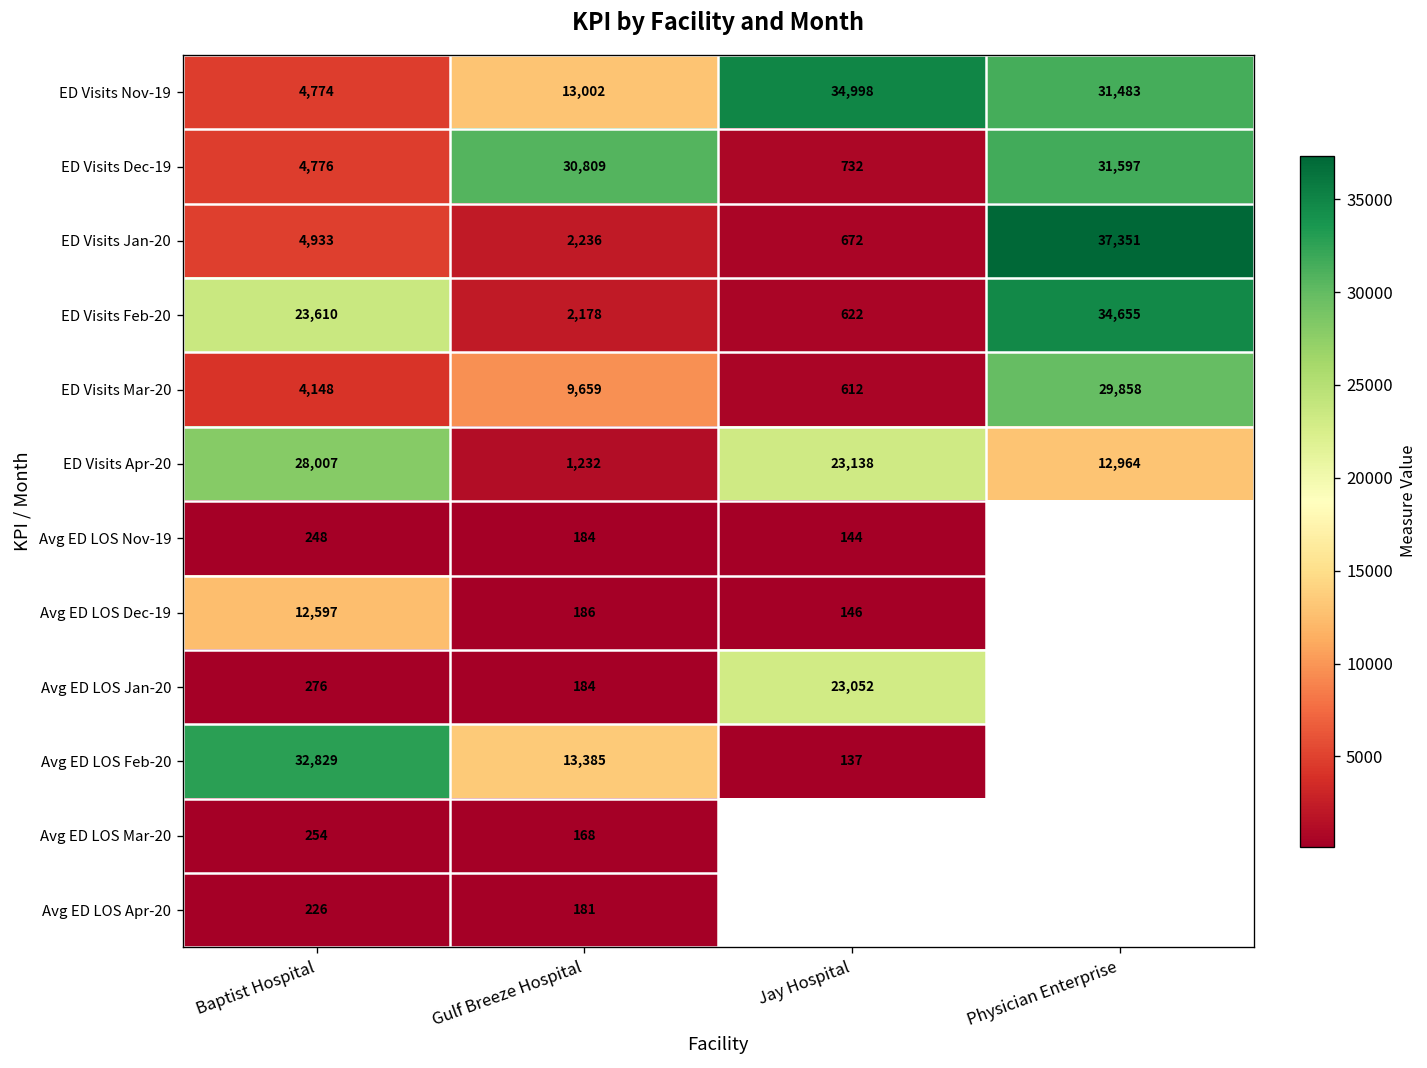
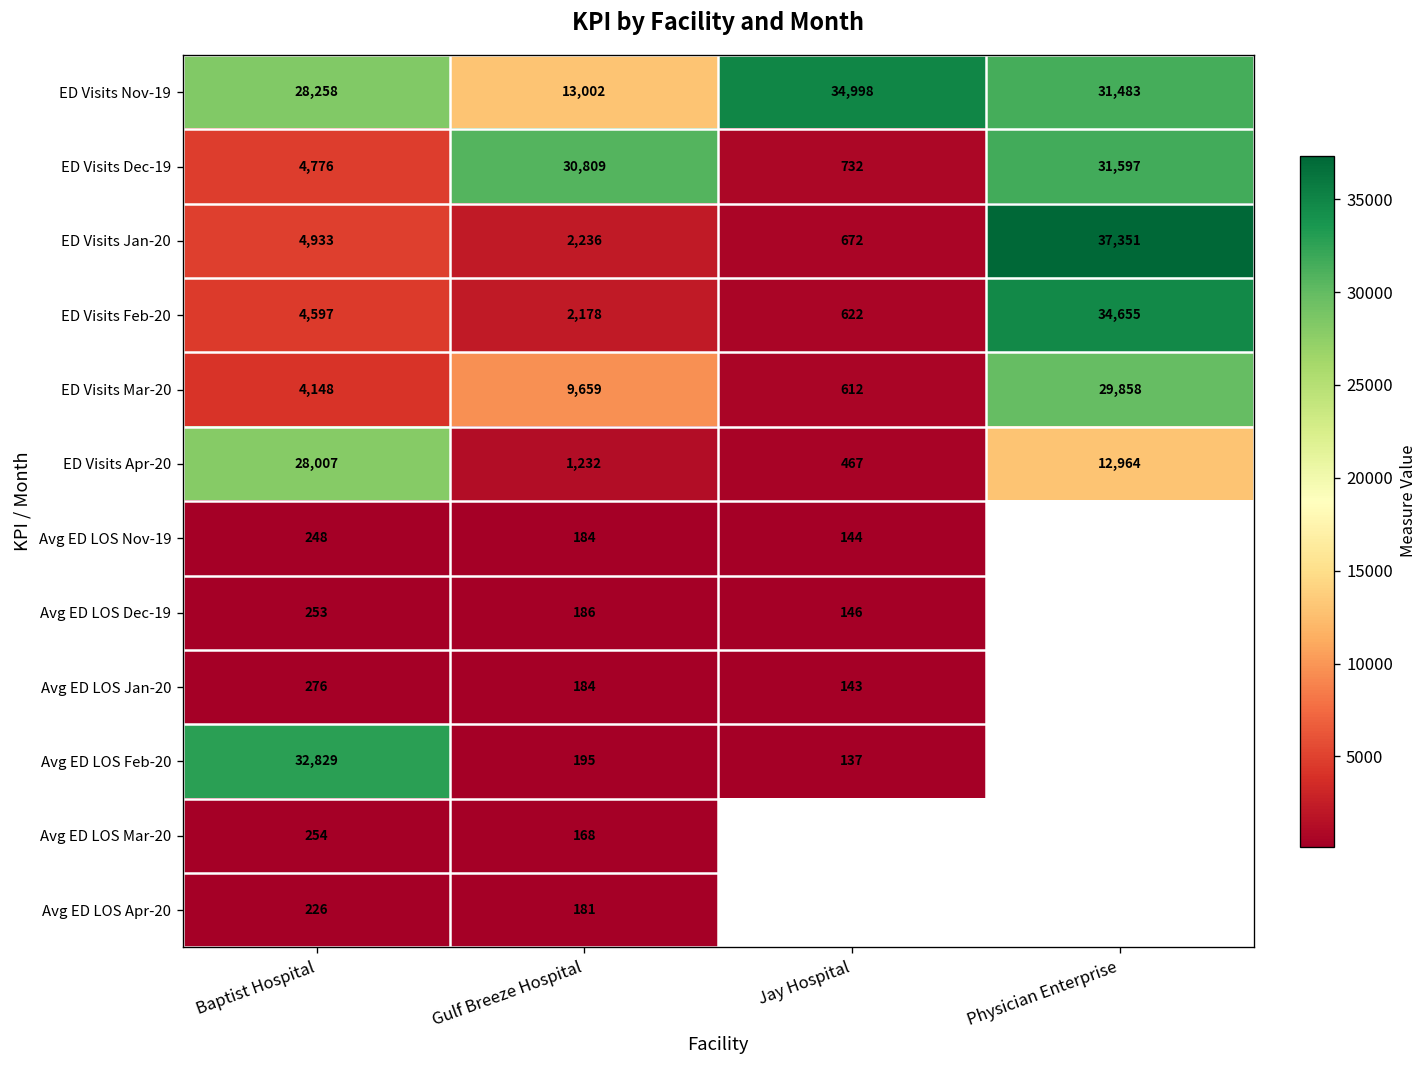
  {
    "ED Visits Nov-19": {
-     "Baptist Hospital": "4,774",
+     "Baptist Hospital": "28,258",
      "Gulf Breeze Hospital": "13,002",
      "Jay Hospital": "34,998",
      "Physician Enterprise": "31,483"
    },
    "ED Visits Dec-19": {
      "Baptist Hospital": "4,776",
      "Gulf Breeze Hospital": "30,809",
      "Jay Hospital": "732",
      "Physician Enterprise": "31,597"
    },
    "ED Visits Jan-20": {
      "Baptist Hospital": "4,933",
      "Gulf Breeze Hospital": "2,236",
      "Jay Hospital": "672",
      "Physician Enterprise": "37,351"
    },
    "ED Visits Feb-20": {
-     "Baptist Hospital": "23,610",
+     "Baptist Hospital": "4,597",
      "Gulf Breeze Hospital": "2,178",
      "Jay Hospital": "622",
      "Physician Enterprise": "34,655"
    },
    "ED Visits Mar-20": {
      "Baptist Hospital": "4,148",
      "Gulf Breeze Hospital": "9,659",
      "Jay Hospital": "612",
      "Physician Enterprise": "29,858"
    },
    "ED Visits Apr-20": {
      "Baptist Hospital": "28,007",
      "Gulf Breeze Hospital": "1,232",
-     "Jay Hospital": "23,138",
+     "Jay Hospital": "467",
      "Physician Enterprise": "12,964"
    },
    "Avg ED LOS Nov-19": {
      "Baptist Hospital": "248",
      "Gulf Breeze Hospital": "184",
      "Jay Hospital": "144"
    },
    "Avg ED LOS Dec-19": {
-     "Baptist Hospital": "12,597",
+     "Baptist Hospital": "253",
      "Gulf Breeze Hospital": "186",
      "Jay Hospital": "146"
    },
    "Avg ED LOS Jan-20": {
      "Baptist Hospital": "276",
      "Gulf Breeze Hospital": "184",
-     "Jay Hospital": "23,052"
+     "Jay Hospital": "143"
    },
    "Avg ED LOS Feb-20": {
      "Baptist Hospital": "32,829",
-     "Gulf Breeze Hospital": "13,385",
+     "Gulf Breeze Hospital": "195",
      "Jay Hospital": "137"
    },
    "Avg ED LOS Mar-20": {
      "Baptist Hospital": "254",
      "Gulf Breeze Hospital": "168"
    },
    "Avg ED LOS Apr-20": {
      "Baptist Hospital": "226",
      "Gulf Breeze Hospital": "181"
    }
  }
